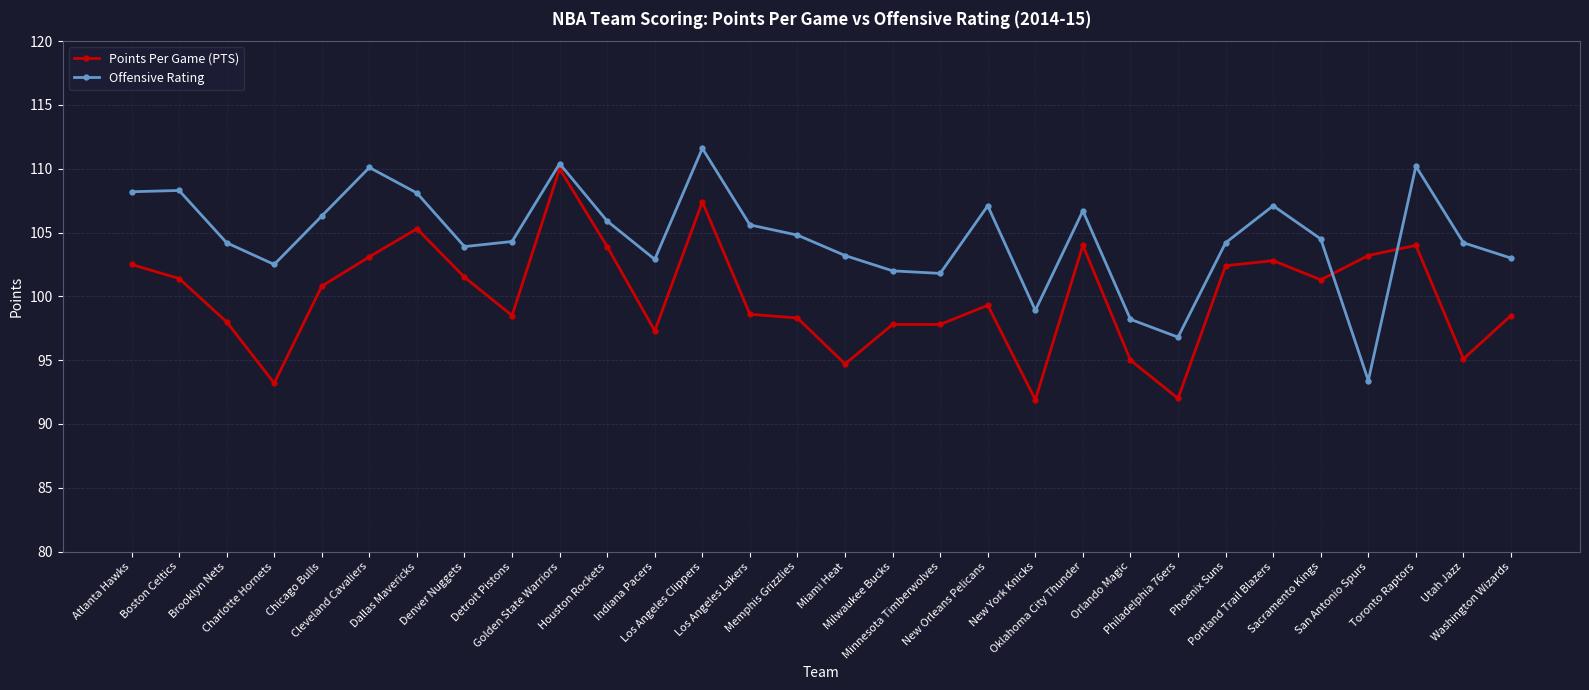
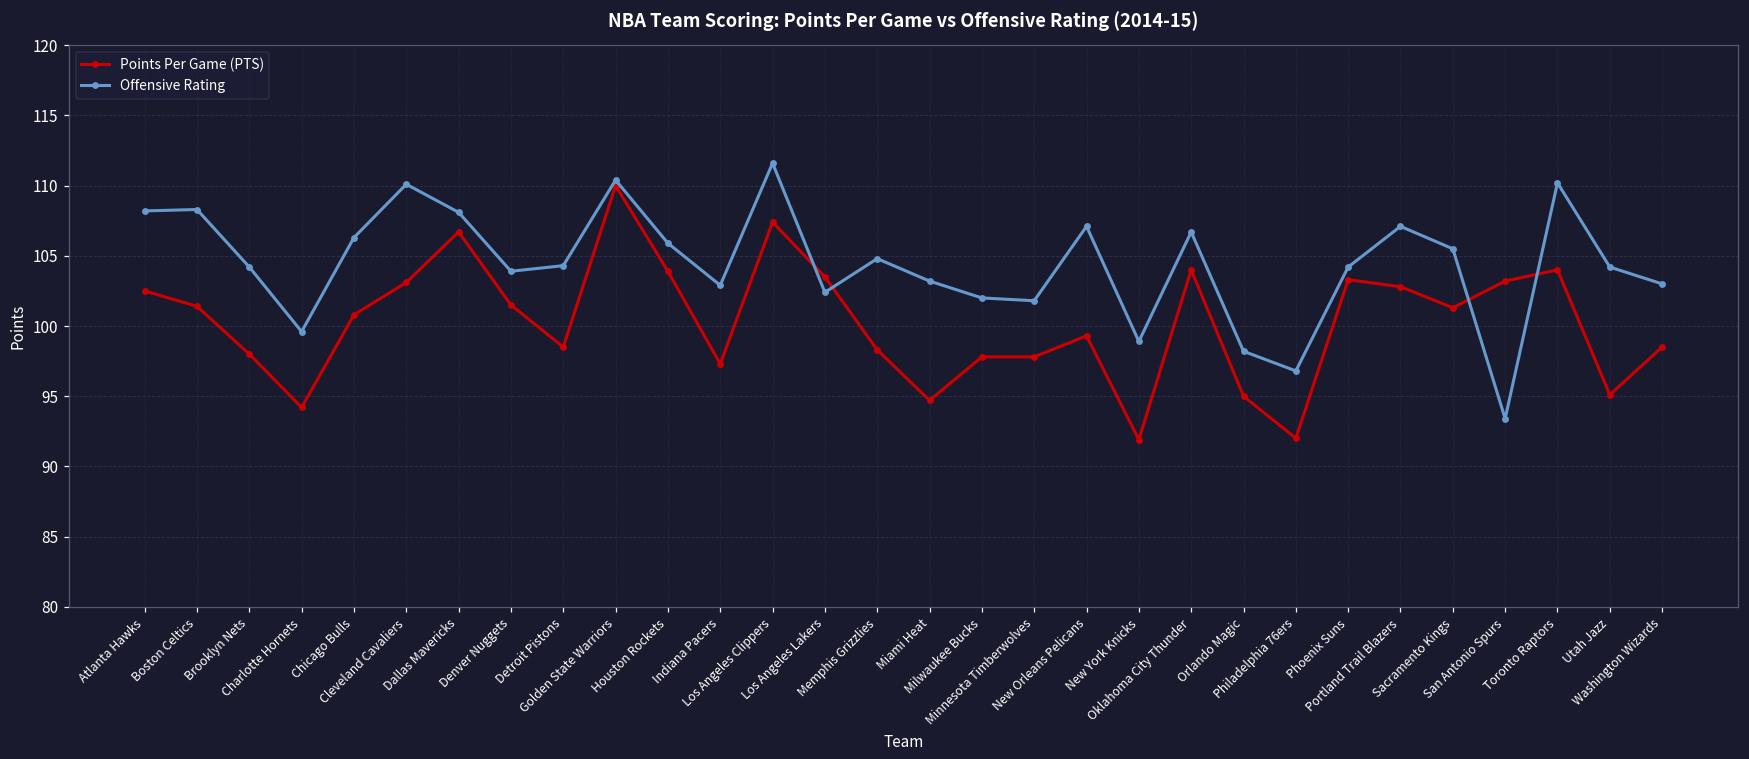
  {
    "Points Per Game (PTS)": {
      "Atlanta Hawks": 102.5,
      "Boston Celtics": 101.4,
      "Brooklyn Nets": 98.0,
-     "Charlotte Hornets": 93.2,
+     "Charlotte Hornets": 94.2,
      "Chicago Bulls": 100.8,
      "Cleveland Cavaliers": 103.1,
-     "Dallas Mavericks": 105.3,
+     "Dallas Mavericks": 106.7,
      "Denver Nuggets": 101.5,
      "Detroit Pistons": 98.5,
      "Golden State Warriors": 110.0,
      "Houston Rockets": 103.9,
      "Indiana Pacers": 97.3,
      "Los Angeles Clippers": 107.4,
-     "Los Angeles Lakers": 98.6,
+     "Los Angeles Lakers": 103.5,
      "Memphis Grizzlies": 98.3,
      "Miami Heat": 94.7,
      "Milwaukee Bucks": 97.8,
      "Minnesota Timberwolves": 97.8,
      "New Orleans Pelicans": 99.3,
      "New York Knicks": 91.9,
      "Oklahoma City Thunder": 104.0,
      "Orlando Magic": 95.0,
      "Philadelphia 76ers": 92.0,
-     "Phoenix Suns": 102.4,
+     "Phoenix Suns": 103.3,
      "Portland Trail Blazers": 102.8,
      "Sacramento Kings": 101.3,
      "San Antonio Spurs": 103.2,
      "Toronto Raptors": 104.0,
      "Utah Jazz": 95.1,
      "Washington Wizards": 98.5
    },
    "Offensive Rating": {
      "Atlanta Hawks": 108.2,
      "Boston Celtics": 108.3,
      "Brooklyn Nets": 104.2,
-     "Charlotte Hornets": 102.5,
+     "Charlotte Hornets": 99.6,
      "Chicago Bulls": 106.3,
      "Cleveland Cavaliers": 110.1,
      "Dallas Mavericks": 108.1,
      "Denver Nuggets": 103.9,
      "Detroit Pistons": 104.3,
      "Golden State Warriors": 110.4,
      "Houston Rockets": 105.9,
      "Indiana Pacers": 102.9,
      "Los Angeles Clippers": 111.6,
-     "Los Angeles Lakers": 105.6,
+     "Los Angeles Lakers": 102.4,
      "Memphis Grizzlies": 104.8,
      "Miami Heat": 103.2,
      "Milwaukee Bucks": 102.0,
      "Minnesota Timberwolves": 101.8,
      "New Orleans Pelicans": 107.1,
      "New York Knicks": 98.9,
      "Oklahoma City Thunder": 106.7,
      "Orlando Magic": 98.2,
      "Philadelphia 76ers": 96.8,
      "Phoenix Suns": 104.2,
      "Portland Trail Blazers": 107.1,
-     "Sacramento Kings": 104.5,
+     "Sacramento Kings": 105.5,
      "San Antonio Spurs": 93.4,
      "Toronto Raptors": 110.2,
      "Utah Jazz": 104.2,
      "Washington Wizards": 103.0
    }
  }
